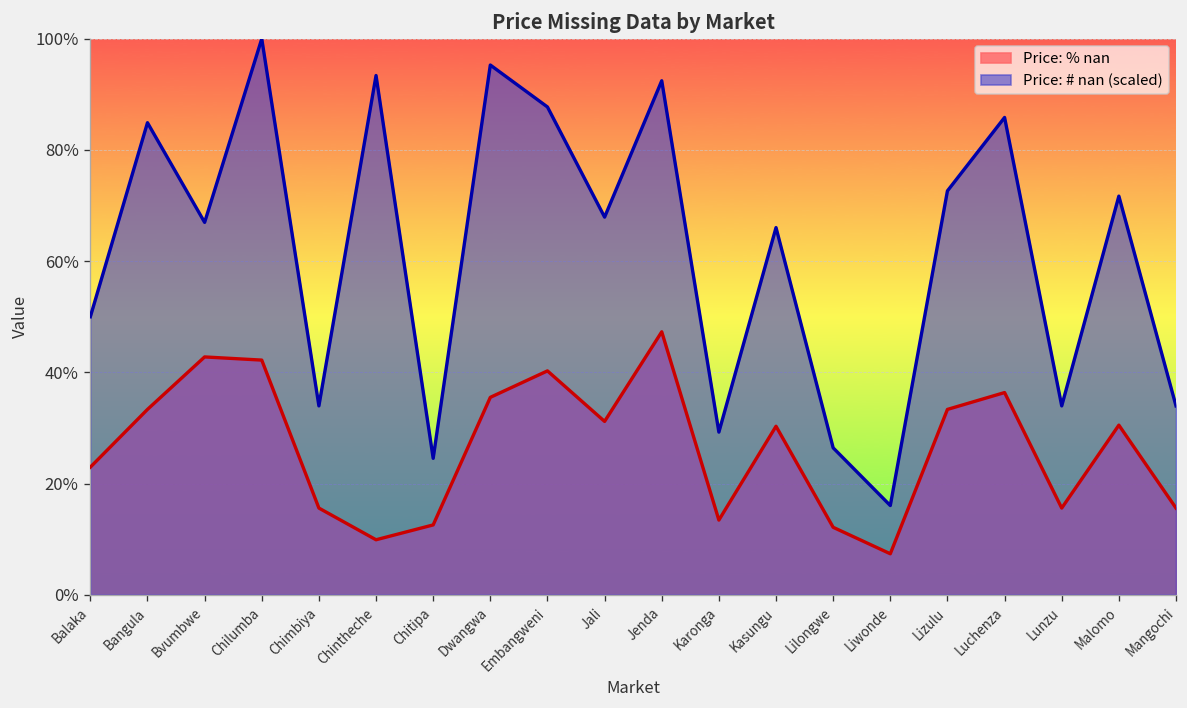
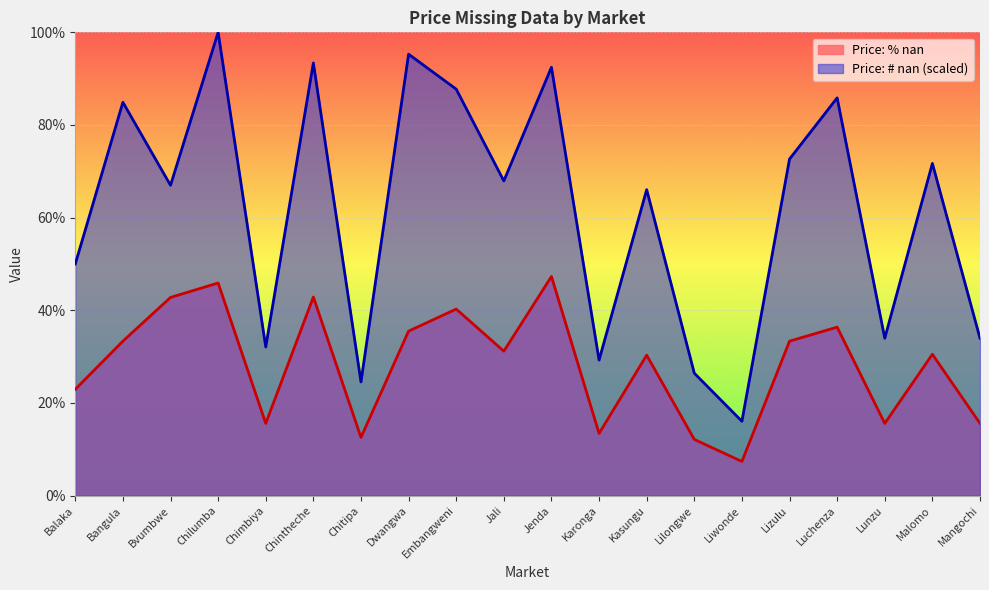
  {
    "Price: % nan": {
      "Balaka": "23%",
      "Bangula": "33%",
      "Bvumbwe": "43%",
-     "Chilumba": "42%",
+     "Chilumba": "46%",
      "Chimbiya": "16%",
-     "Chintheche": "10%",
+     "Chintheche": "43%",
      "Chitipa": "13%",
      "Dwangwa": "36%",
      "Embangweni": "40%",
      "Jali": "31%",
      "Jenda": "47%",
      "Karonga": "13%",
      "Kasungu": "30%",
      "Lilongwe": "12%",
      "Liwonde": "7%",
      "Lizulu": "33%",
      "Luchenza": "36%",
      "Lunzu": "16%",
      "Malomo": "31%",
      "Mangochi": "16%"
    },
    "Price: # nan (scaled)": {
      "Balaka": "50%",
      "Bangula": "85%",
      "Bvumbwe": "67%",
      "Chilumba": "100%",
-     "Chimbiya": "34%",
+     "Chimbiya": "32%",
      "Chintheche": "93%",
      "Chitipa": "25%",
      "Dwangwa": "95%",
      "Embangweni": "88%",
      "Jali": "68%",
      "Jenda": "92%",
      "Karonga": "29%",
      "Kasungu": "66%",
      "Lilongwe": "26%",
      "Liwonde": "16%",
      "Lizulu": "73%",
      "Luchenza": "86%",
      "Lunzu": "34%",
      "Malomo": "72%",
      "Mangochi": "34%"
    }
  }
